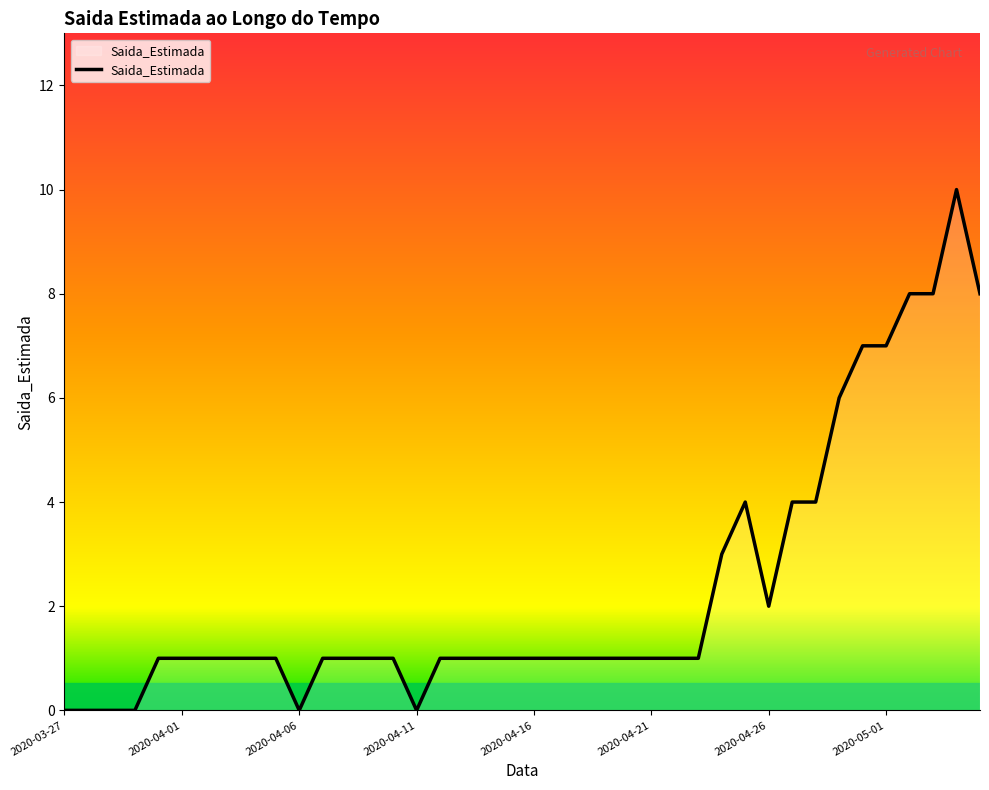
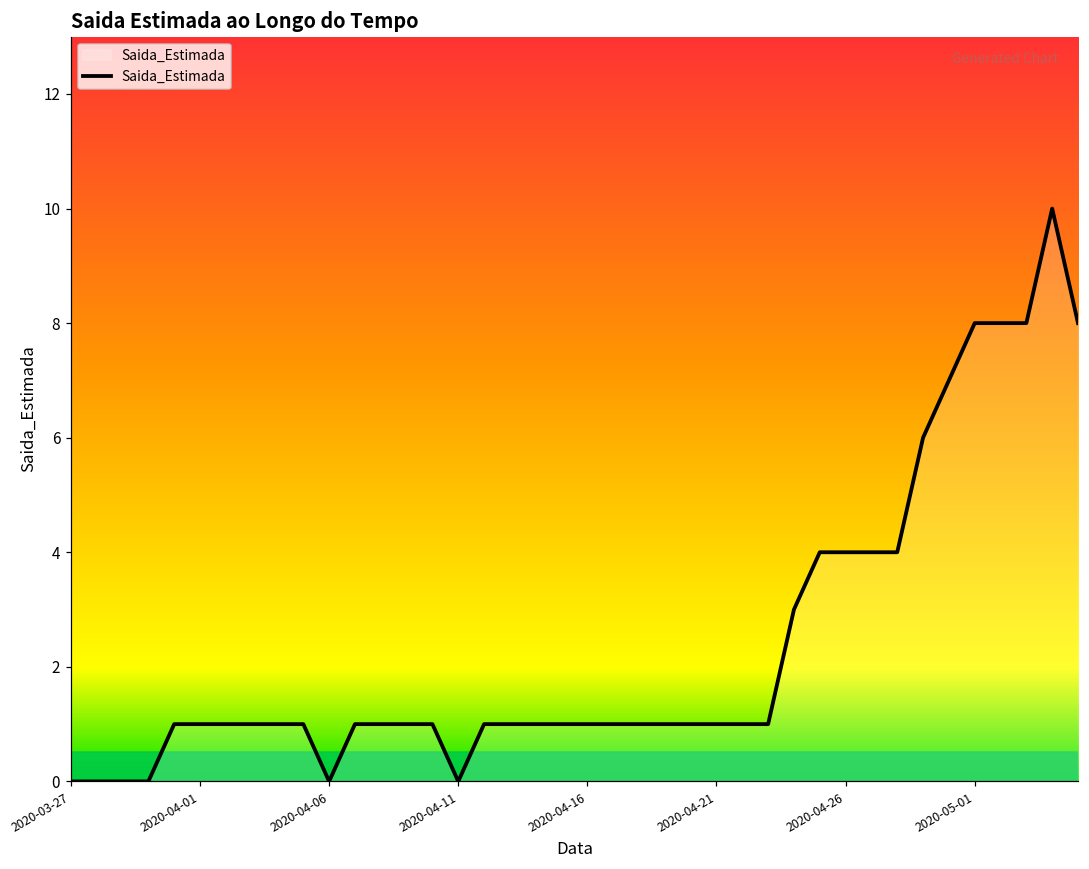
  {
    "2020-04-01": 1,
    "2020-04-16": 1,
    "2020-04-21": 1,
-   "2020-04-26": 2,
-   "2020-05-01": 7
+   "2020-04-26": 4,
+   "2020-05-01": 8
  }
